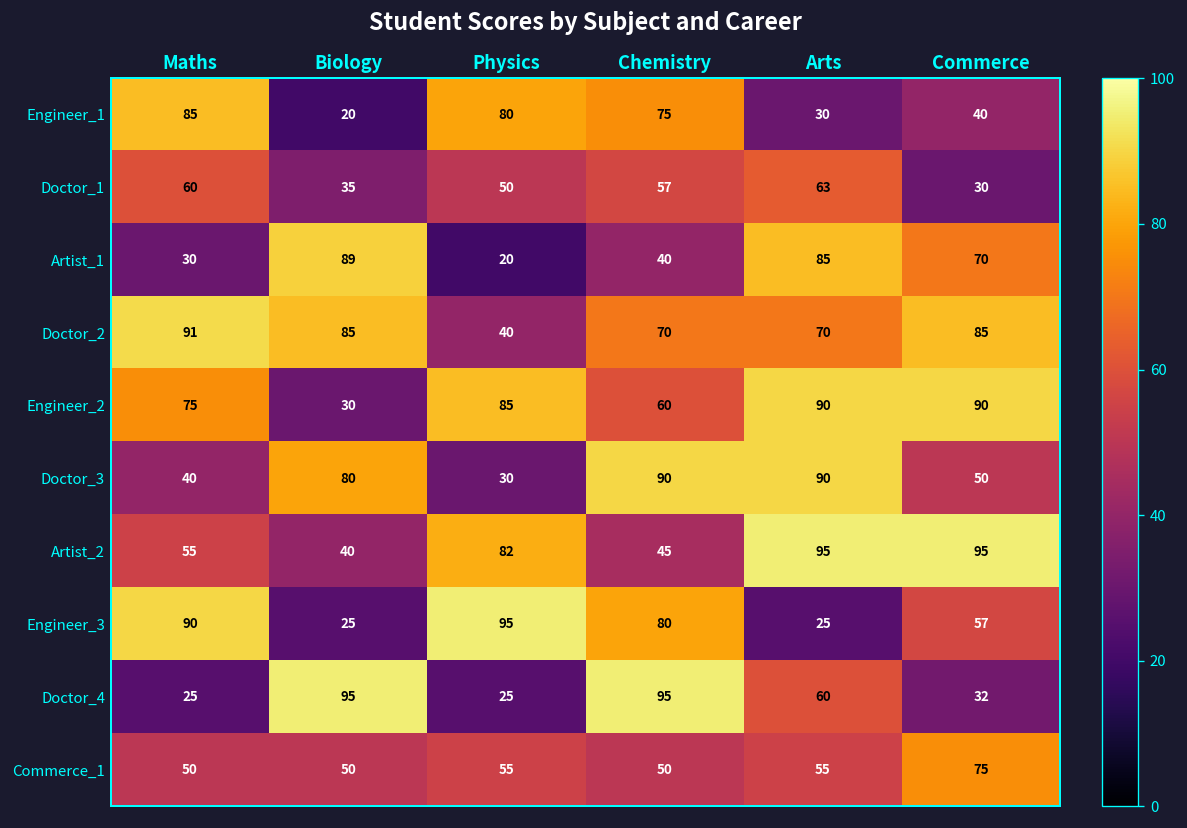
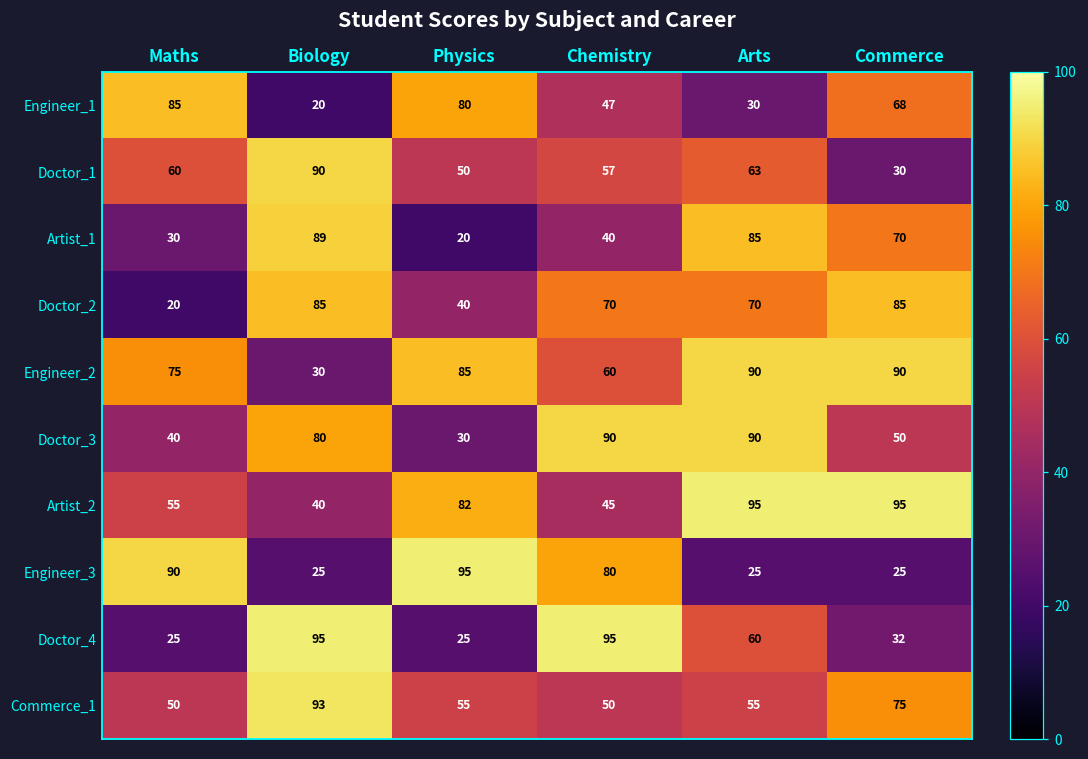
  {
    "Engineer_1": {
      "Maths": 85,
      "Biology": 20,
      "Physics": 80,
-     "Chemistry": 75,
+     "Chemistry": 47,
      "Arts": 30,
-     "Commerce": 40
+     "Commerce": 68
    },
    "Doctor_1": {
      "Maths": 60,
-     "Biology": 35,
+     "Biology": 90,
      "Physics": 50,
      "Chemistry": 57,
      "Arts": 63,
      "Commerce": 30
    },
    "Artist_1": {
      "Maths": 30,
      "Biology": 89,
      "Physics": 20,
      "Chemistry": 40,
      "Arts": 85,
      "Commerce": 70
    },
    "Doctor_2": {
-     "Maths": 91,
+     "Maths": 20,
      "Biology": 85,
      "Physics": 40,
      "Chemistry": 70,
      "Arts": 70,
      "Commerce": 85
    },
    "Engineer_2": {
      "Maths": 75,
      "Biology": 30,
      "Physics": 85,
      "Chemistry": 60,
      "Arts": 90,
      "Commerce": 90
    },
    "Doctor_3": {
      "Maths": 40,
      "Biology": 80,
      "Physics": 30,
      "Chemistry": 90,
      "Arts": 90,
      "Commerce": 50
    },
    "Artist_2": {
      "Maths": 55,
      "Biology": 40,
      "Physics": 82,
      "Chemistry": 45,
      "Arts": 95,
      "Commerce": 95
    },
    "Engineer_3": {
      "Maths": 90,
      "Biology": 25,
      "Physics": 95,
      "Chemistry": 80,
      "Arts": 25,
-     "Commerce": 57
+     "Commerce": 25
    },
    "Doctor_4": {
      "Maths": 25,
      "Biology": 95,
      "Physics": 25,
      "Chemistry": 95,
      "Arts": 60,
      "Commerce": 32
    },
    "Commerce_1": {
      "Maths": 50,
-     "Biology": 50,
+     "Biology": 93,
      "Physics": 55,
      "Chemistry": 50,
      "Arts": 55,
      "Commerce": 75
    }
  }
